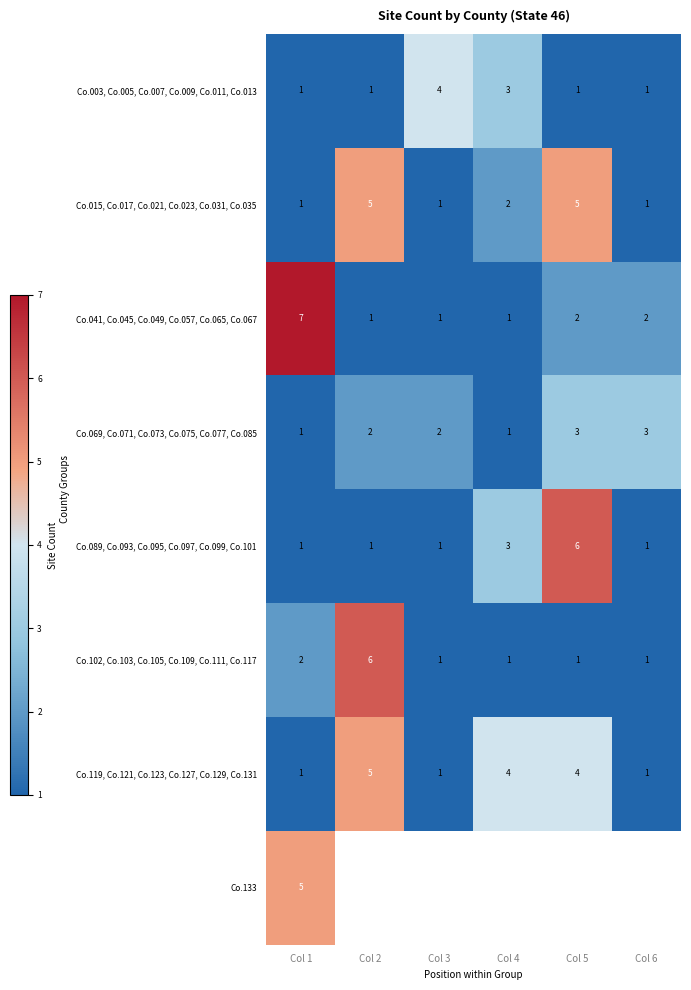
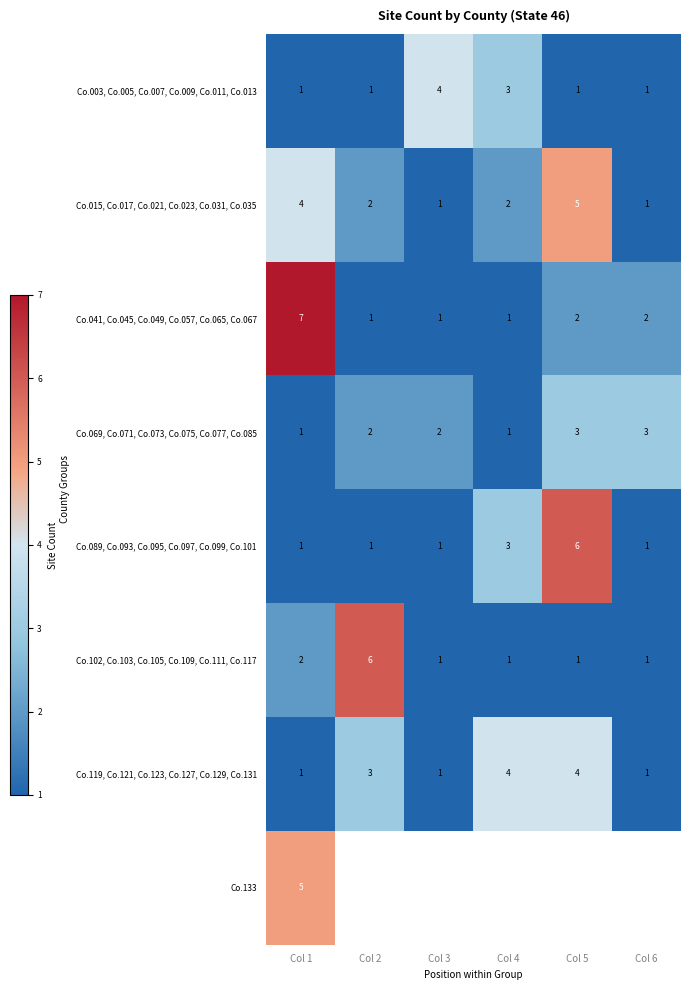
  {
    "Co.003, Co.005, Co.007, Co.009, Co.011, Co.013": {
      "Col 1": 1,
      "Col 2": 1,
      "Col 3": 4,
      "Col 4": 3,
      "Col 5": 1,
      "Col 6": 1
    },
    "Co.015, Co.017, Co.021, Co.023, Co.031, Co.035": {
-     "Col 1": 1,
-     "Col 2": 5,
+     "Col 1": 4,
+     "Col 2": 2,
      "Col 3": 1,
      "Col 4": 2,
      "Col 5": 5,
      "Col 6": 1
    },
    "Co.041, Co.045, Co.049, Co.057, Co.065, Co.067": {
      "Col 1": 7,
      "Col 2": 1,
      "Col 3": 1,
      "Col 4": 1,
      "Col 5": 2,
      "Col 6": 2
    },
    "Co.069, Co.071, Co.073, Co.075, Co.077, Co.085": {
      "Col 1": 1,
      "Col 2": 2,
      "Col 3": 2,
      "Col 4": 1,
      "Col 5": 3,
      "Col 6": 3
    },
    "Co.089, Co.093, Co.095, Co.097, Co.099, Co.101": {
      "Col 1": 1,
      "Col 2": 1,
      "Col 3": 1,
      "Col 4": 3,
      "Col 5": 6,
      "Col 6": 1
    },
    "Co.102, Co.103, Co.105, Co.109, Co.111, Co.117": {
      "Col 1": 2,
      "Col 2": 6,
      "Col 3": 1,
      "Col 4": 1,
      "Col 5": 1,
      "Col 6": 1
    },
    "Co.119, Co.121, Co.123, Co.127, Co.129, Co.131": {
      "Col 1": 1,
-     "Col 2": 5,
+     "Col 2": 3,
      "Col 3": 1,
      "Col 4": 4,
      "Col 5": 4,
      "Col 6": 1
    },
    "Co.133": {
      "Col 1": 5
    }
  }
